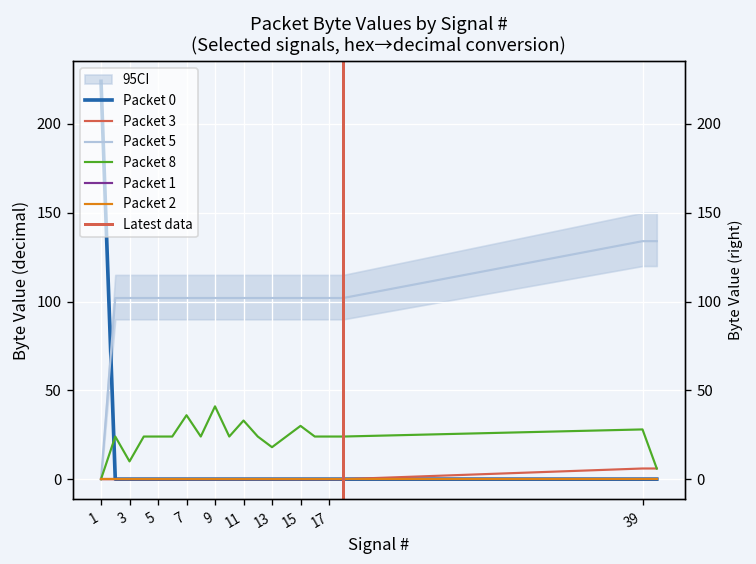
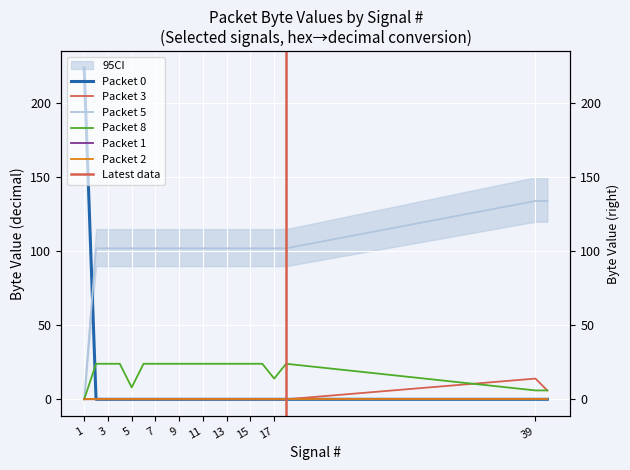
  {
    "Packet 3": {
-     "39": 6
+     "39": 14
    },
    "Packet 8": {
-     "3": 10,
-     "5": 24,
-     "7": 36,
-     "9": 41,
-     "11": 33,
-     "13": 18,
-     "15": 30,
-     "17": 24,
-     "39": 28
+     "3": 24,
+     "5": 8,
+     "7": 24,
+     "9": 24,
+     "11": 24,
+     "13": 24,
+     "15": 24,
+     "17": 14,
+     "39": 6
    }
  }
